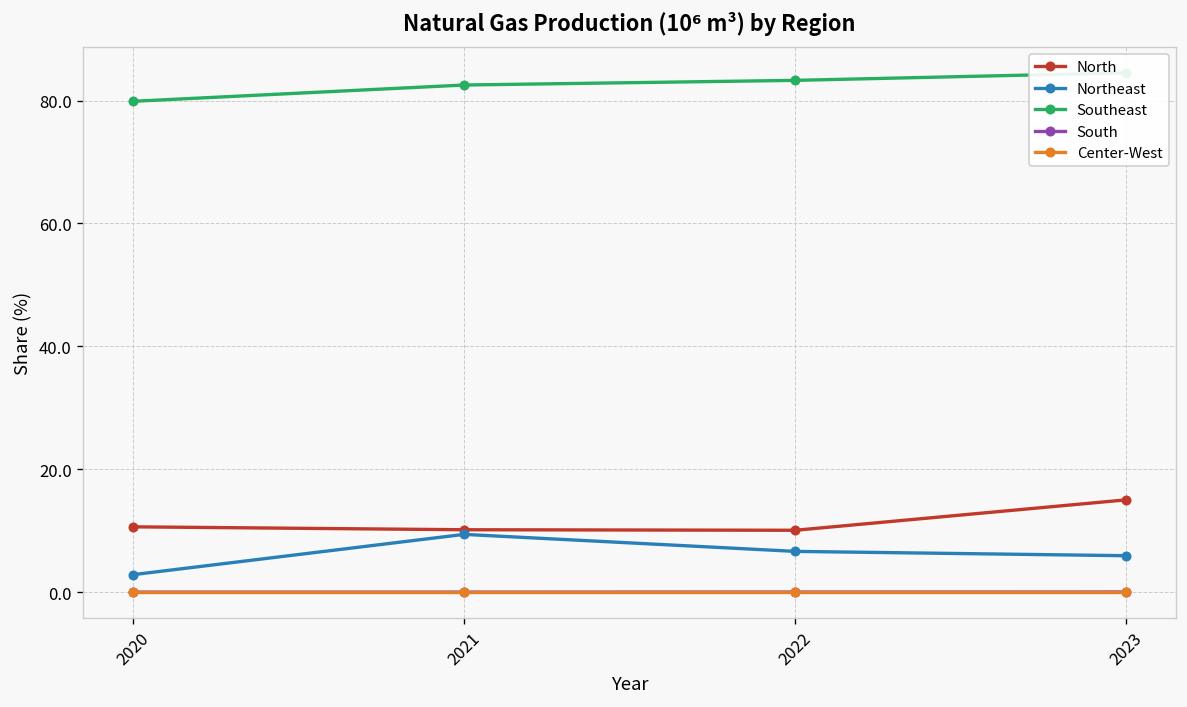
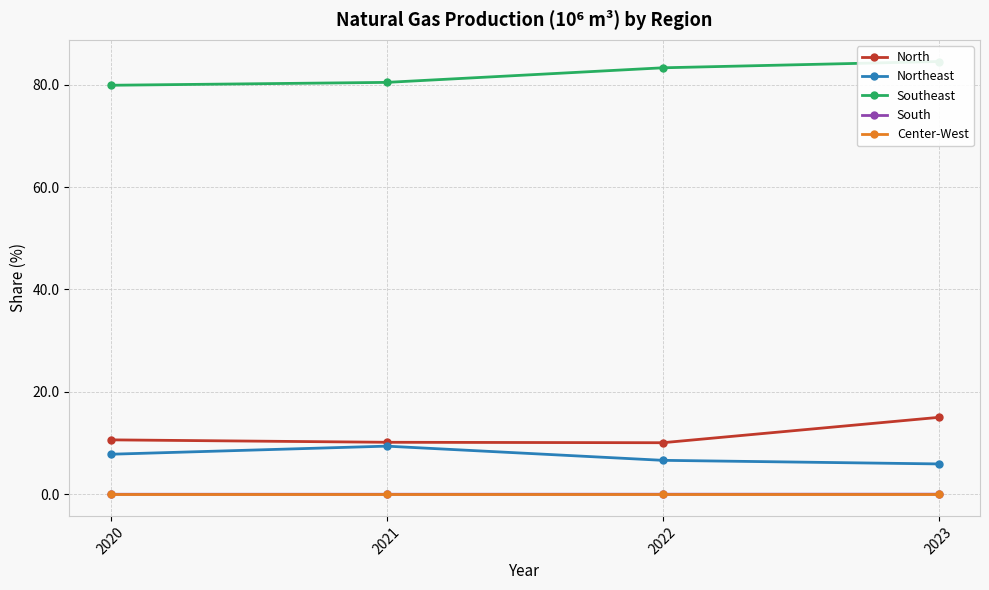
  {
    "North": {
      "2020": 11,
      "2021": 10,
      "2022": 10,
      "2023": 15
    },
    "Northeast": {
-     "2020": 3,
+     "2020": 8,
      "2021": 9,
      "2022": 7,
      "2023": 6
    },
    "Southeast": {
      "2020": 80,
-     "2021": 83,
+     "2021": 80,
      "2022": 83
    },
    "Center-West": {
      "2020": 0,
      "2021": 0,
      "2022": 0,
      "2023": 0
    }
  }
